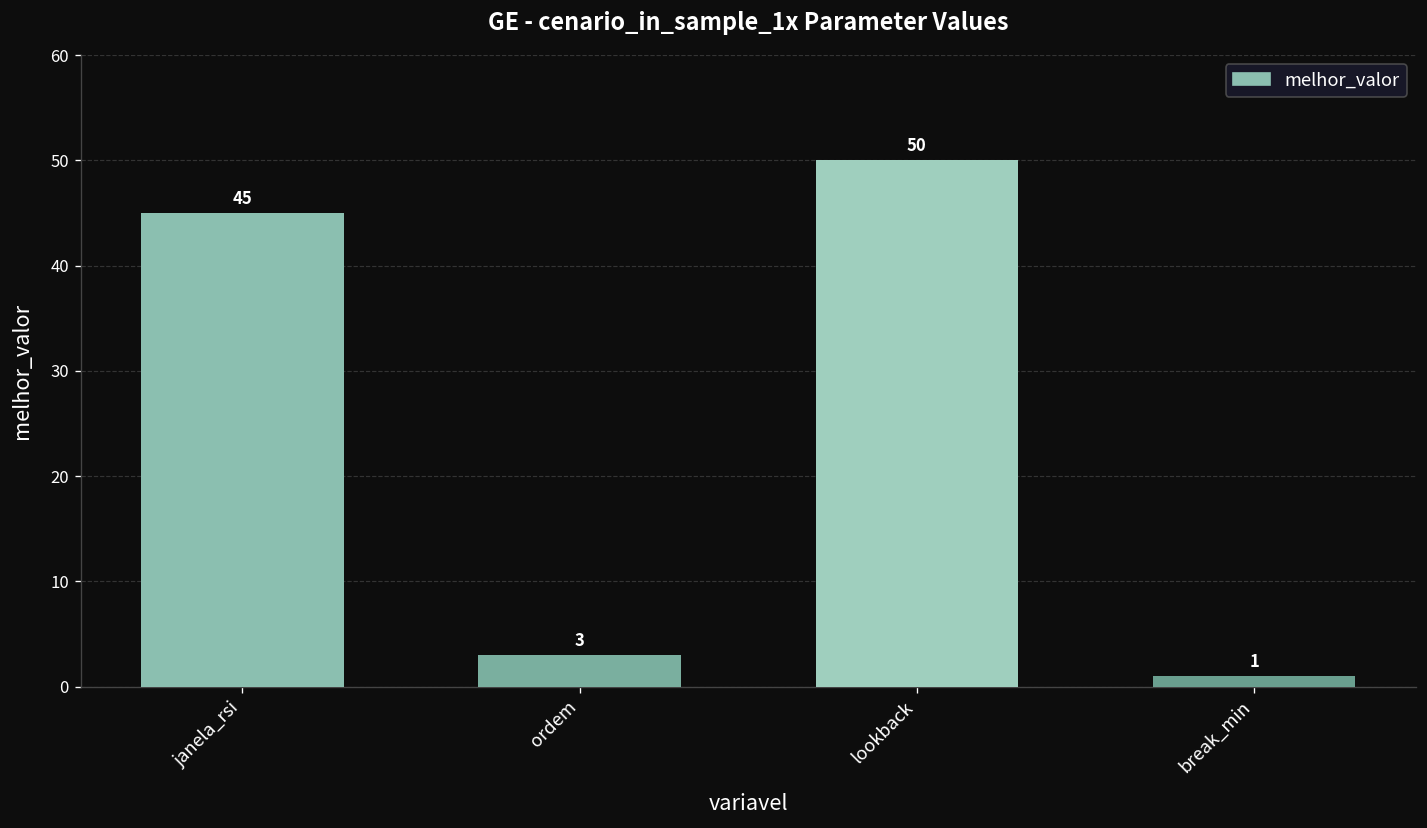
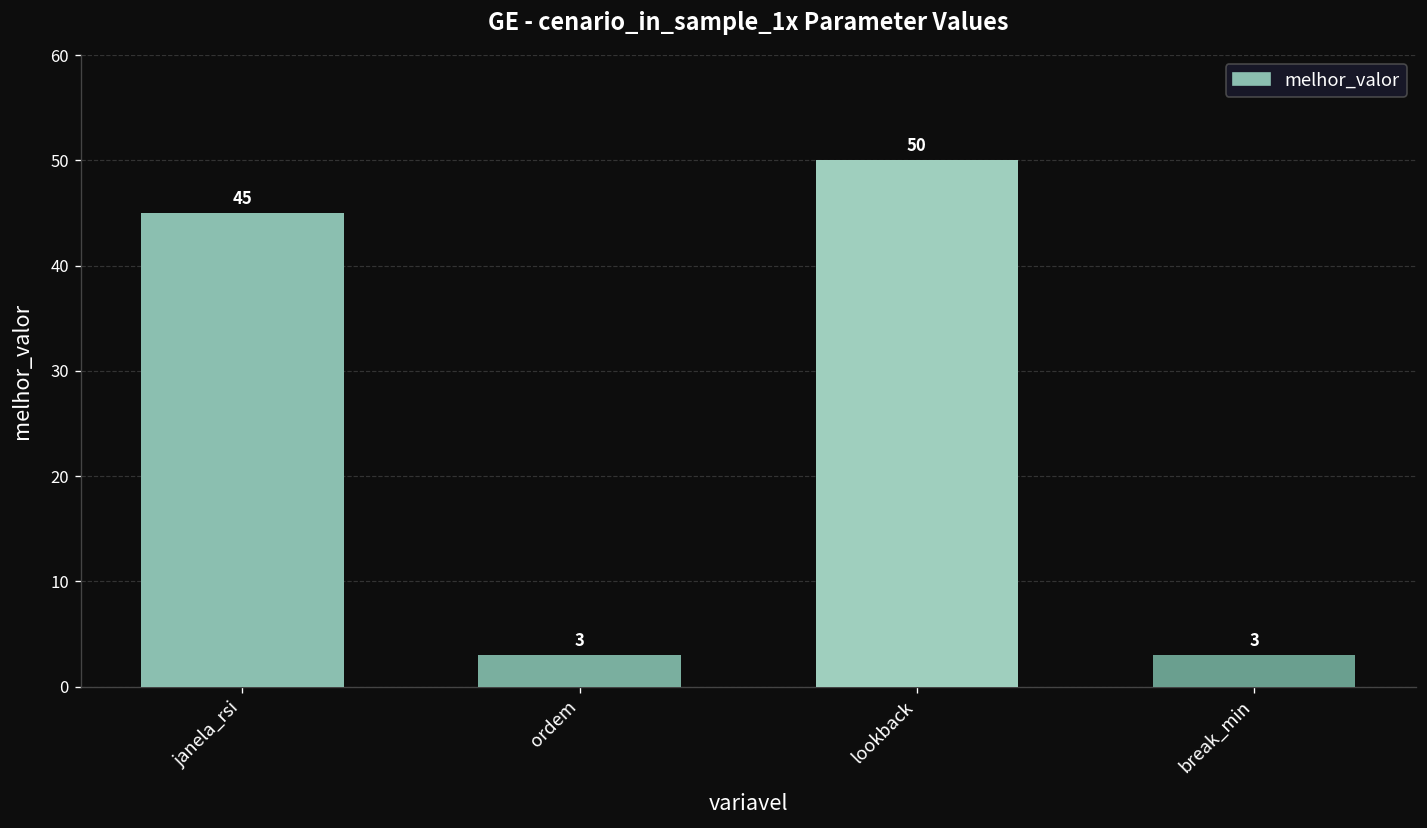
  {
    "janela_rsi": 45,
    "ordem": 3,
    "lookback": 50,
-   "break_min": 1
+   "break_min": 3
  }
